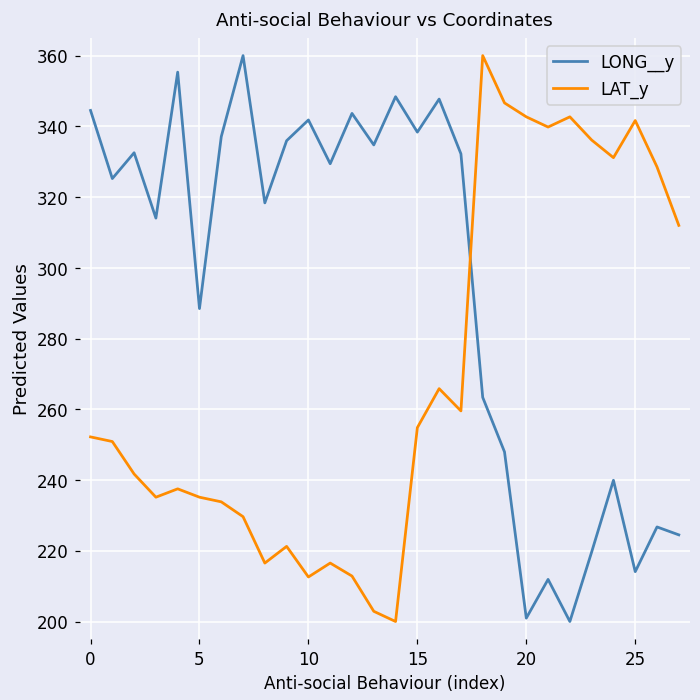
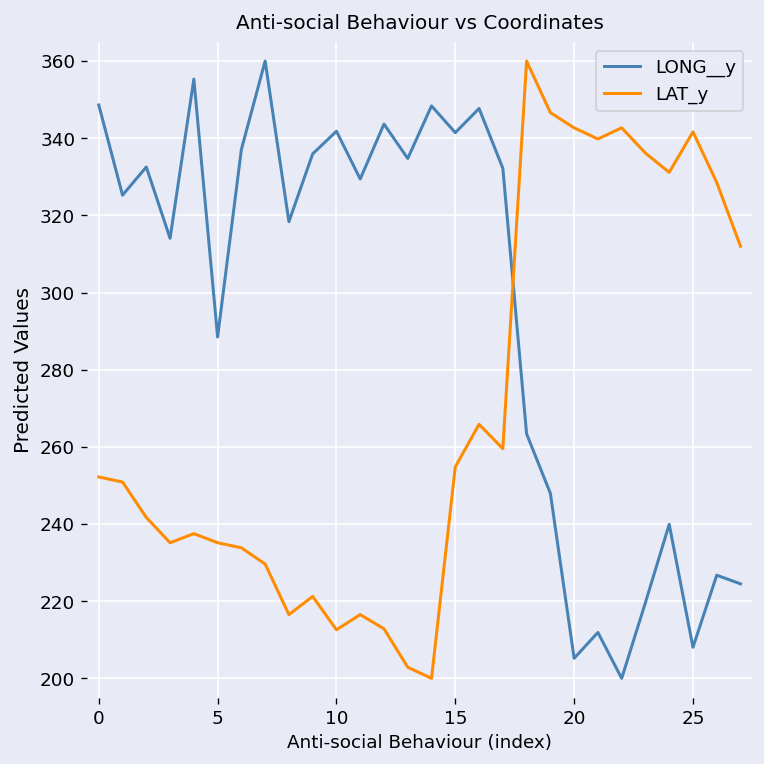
  {
    "LONG__y": {
-     "0": 344,
+     "0": 349,
      "5": 288,
      "10": 342,
-     "15": 338,
-     "20": 201,
-     "25": 214
+     "15": 341,
+     "20": 205,
+     "25": 208
    },
    "LAT_y": {
      "0": 252,
      "5": 235,
      "10": 213,
      "15": 255,
      "20": 343,
      "25": 342
    }
  }
